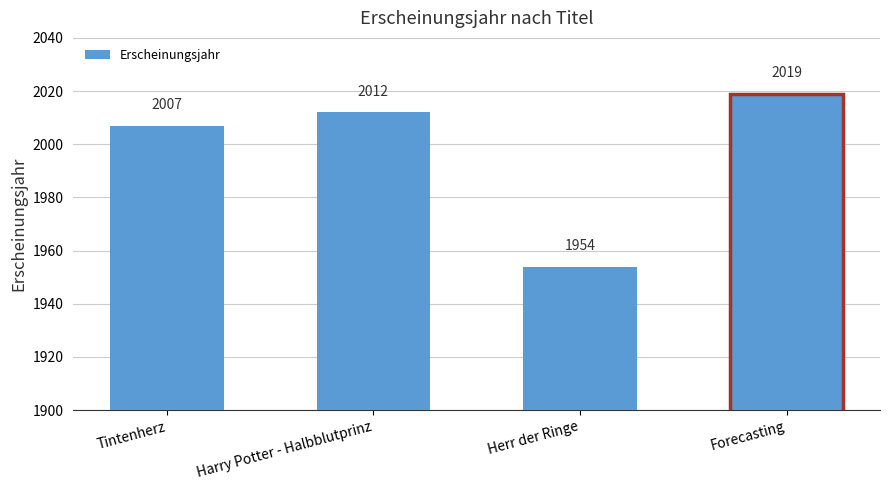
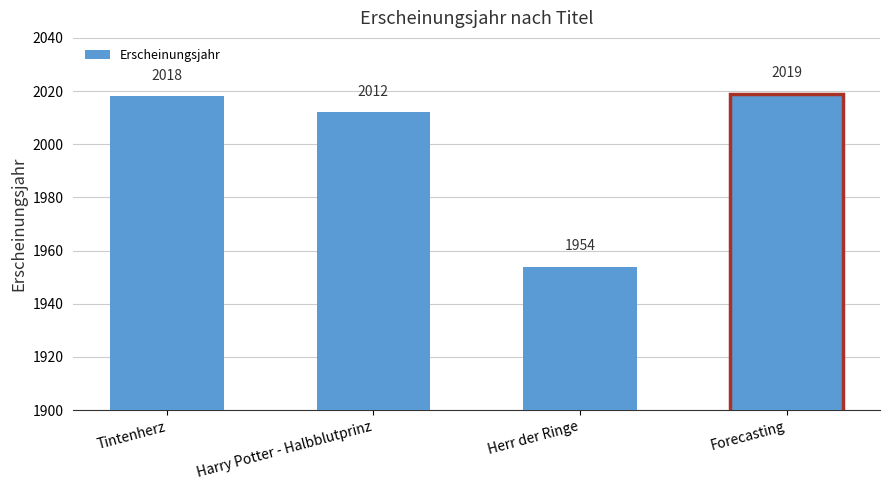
  {
-   "Tintenherz": 2007,
+   "Tintenherz": 2018,
    "Harry Potter - Halbblutprinz": 2012,
    "Herr der Ringe": 1954,
    "Forecasting": 2019
  }
